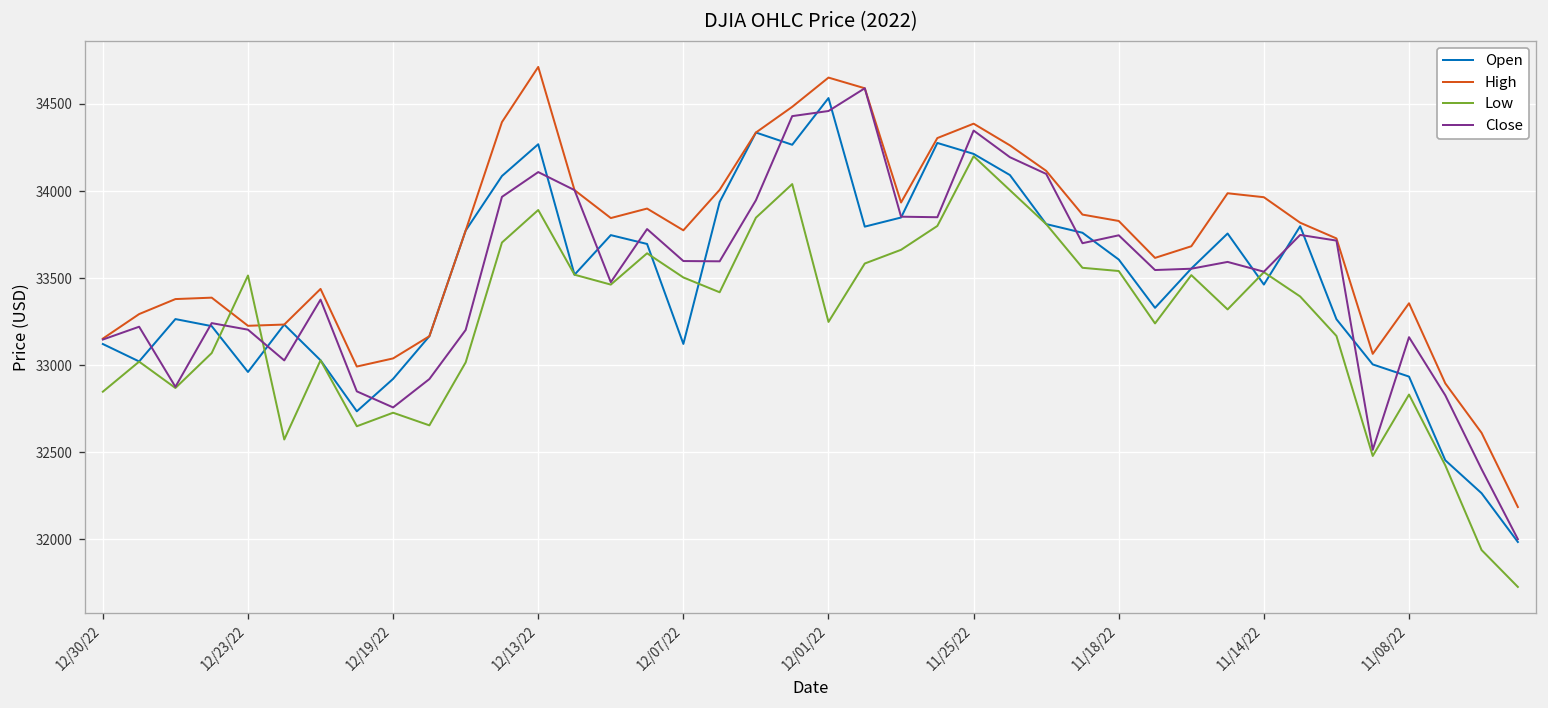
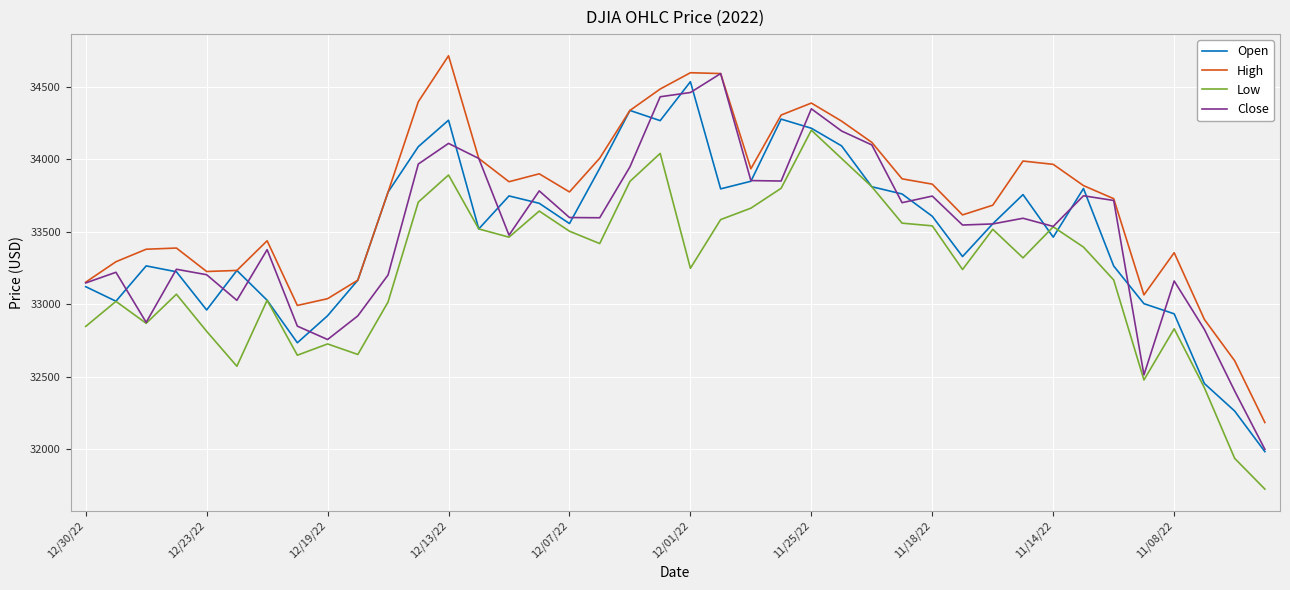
  {
    "Open": {
      "12/30/22": 33120,
      "12/23/22": 32960,
      "12/19/22": 32920,
      "12/13/22": 34270,
-     "12/07/22": 33120,
+     "12/07/22": 33560,
      "12/01/22": 34530,
      "11/18/22": 33610,
      "11/14/22": 33460,
      "11/08/22": 32930
    },
    "High": {
      "12/23/22": 33230,
      "12/19/22": 33040,
      "12/13/22": 34710,
      "12/07/22": 33770,
-     "12/01/22": 34650,
+     "12/01/22": 34600,
      "11/25/22": 34390,
      "11/18/22": 33830,
      "11/14/22": 33960,
      "11/08/22": 33360
    },
    "Low": {
      "12/30/22": 32850,
-     "12/23/22": 33510,
+     "12/23/22": 32810,
      "12/19/22": 32730,
      "12/13/22": 33890,
      "12/07/22": 33500,
      "12/01/22": 33250,
      "11/18/22": 33540,
      "11/08/22": 32830
    },
    "Close": {
      "12/23/22": 33200,
      "12/19/22": 32760,
      "12/13/22": 34110,
      "12/07/22": 33600,
      "12/01/22": 34460,
      "11/25/22": 34350,
      "11/18/22": 33750,
      "11/08/22": 33160
    }
  }
